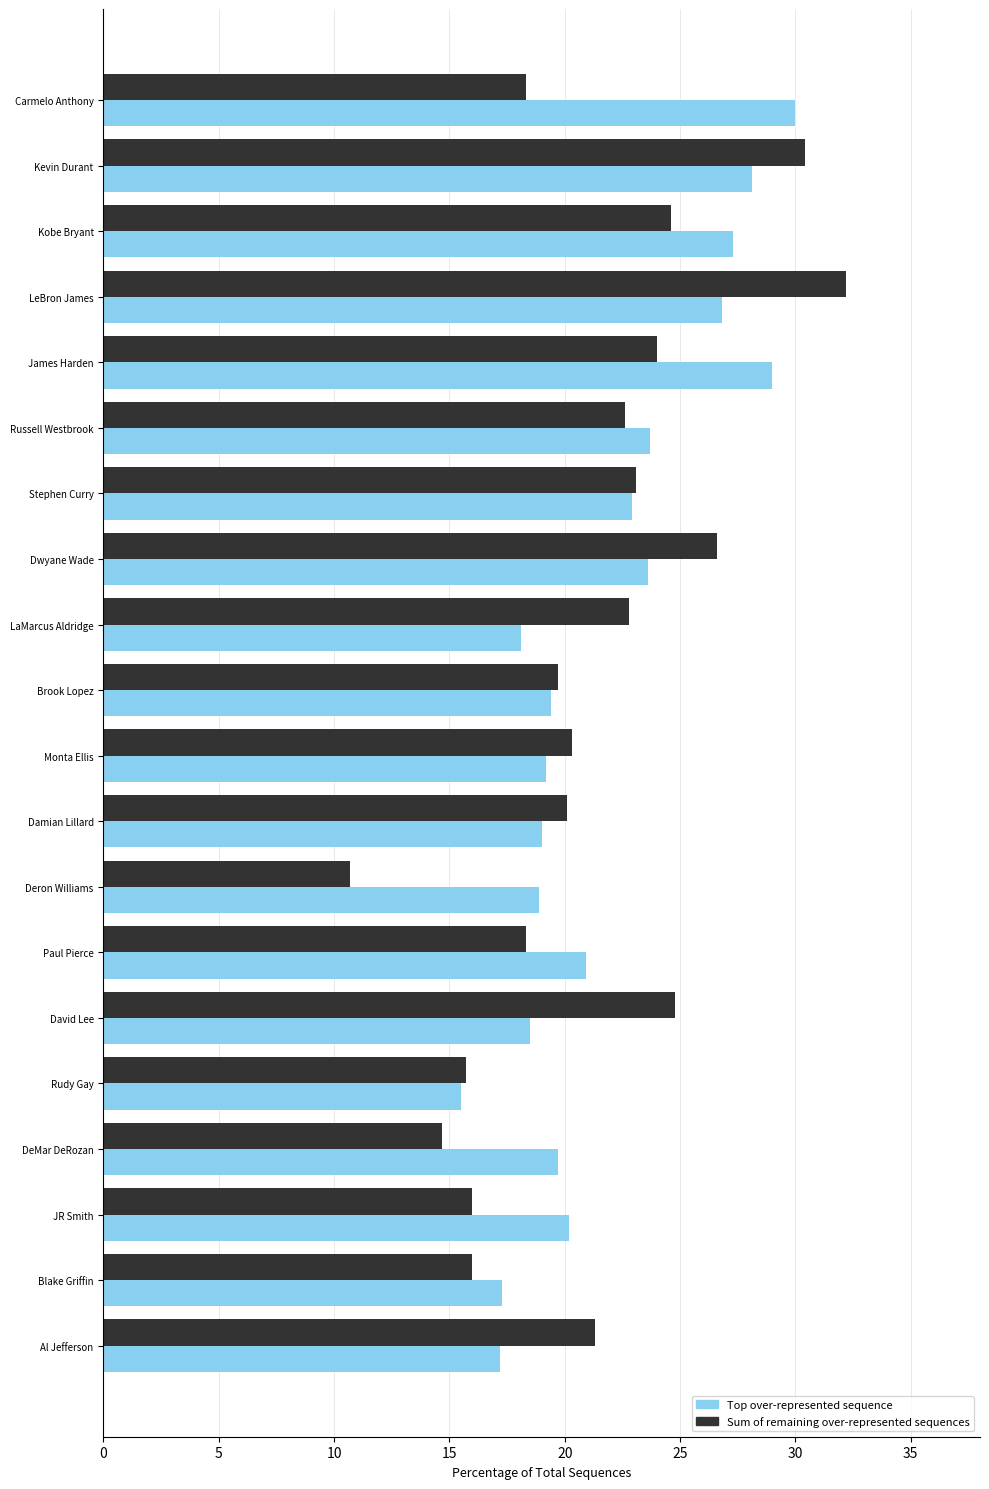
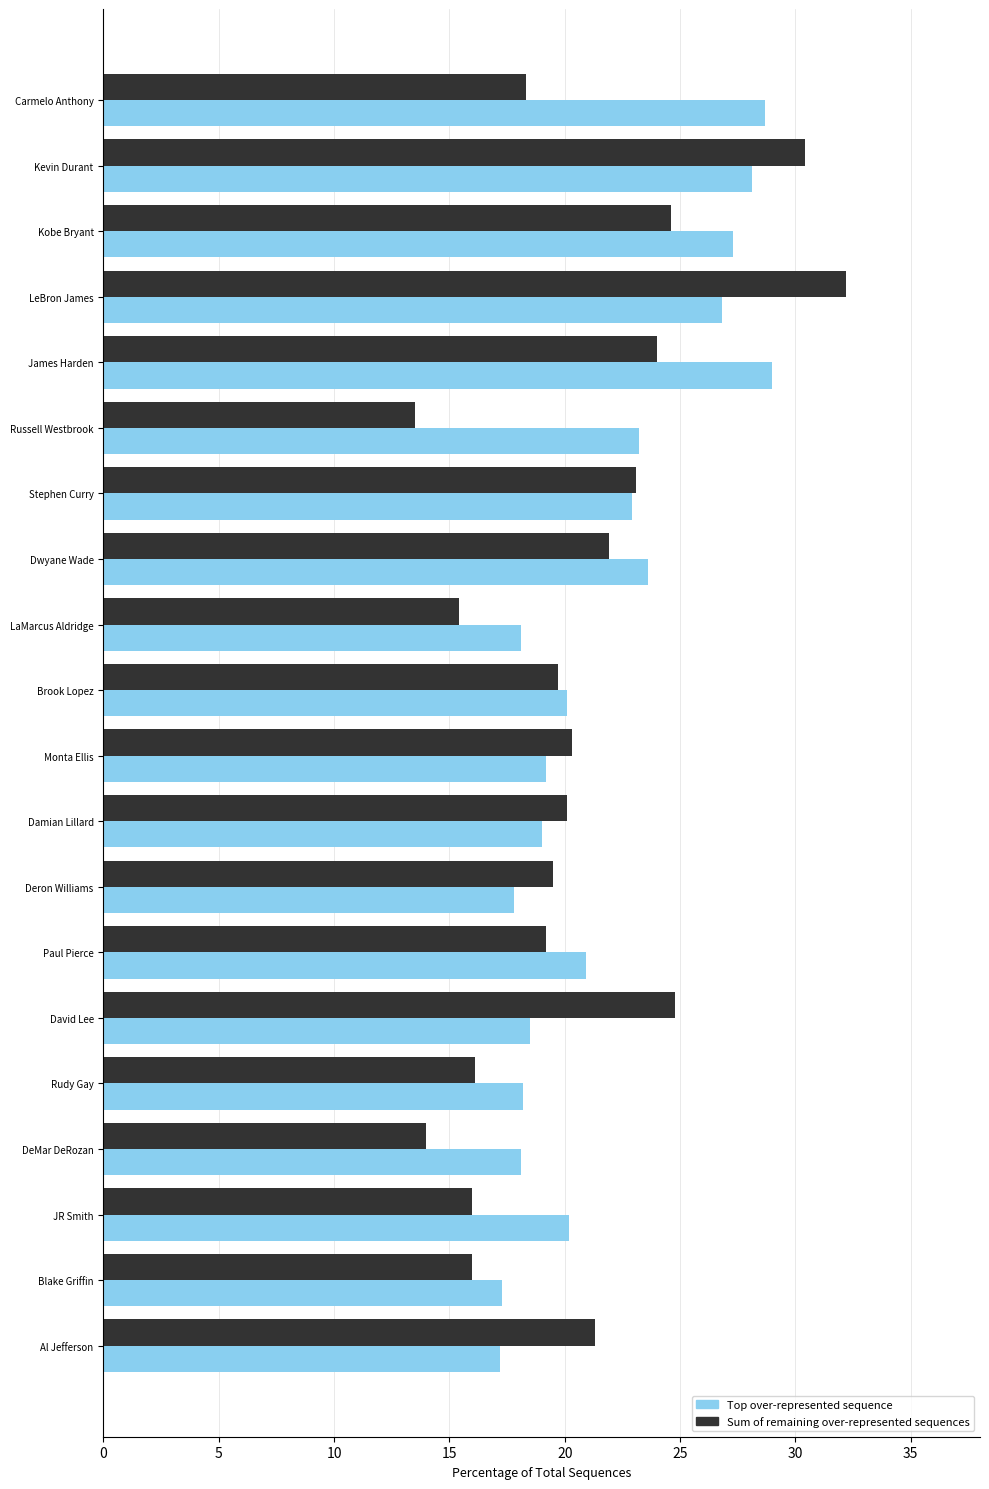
  {
    "Top over-represented sequence": {
-     "Carmelo Anthony": 30.0,
+     "Carmelo Anthony": 28.7,
      "Kevin Durant": 28.1,
      "Kobe Bryant": 27.3,
      "LeBron James": 26.8,
      "James Harden": 29.0,
-     "Russell Westbrook": 23.7,
+     "Russell Westbrook": 23.2,
      "Stephen Curry": 22.9,
      "Dwyane Wade": 23.6,
      "LaMarcus Aldridge": 18.1,
-     "Brook Lopez": 19.4,
+     "Brook Lopez": 20.1,
      "Monta Ellis": 19.2,
      "Damian Lillard": 19.0,
-     "Deron Williams": 18.9,
+     "Deron Williams": 17.8,
      "Paul Pierce": 20.9,
      "David Lee": 18.5,
-     "Rudy Gay": 15.5,
-     "DeMar DeRozan": 19.7,
+     "Rudy Gay": 18.2,
+     "DeMar DeRozan": 18.1,
      "JR Smith": 20.2,
      "Blake Griffin": 17.3,
      "Al Jefferson": 17.2
    },
    "Sum of remaining over-represented sequences": {
      "Carmelo Anthony": 18.3,
      "Kevin Durant": 30.4,
      "Kobe Bryant": 24.6,
      "LeBron James": 32.2,
      "James Harden": 24.0,
-     "Russell Westbrook": 22.6,
+     "Russell Westbrook": 13.5,
      "Stephen Curry": 23.1,
-     "Dwyane Wade": 26.6,
-     "LaMarcus Aldridge": 22.8,
+     "Dwyane Wade": 21.9,
+     "LaMarcus Aldridge": 15.4,
      "Brook Lopez": 19.7,
      "Monta Ellis": 20.3,
      "Damian Lillard": 20.1,
-     "Deron Williams": 10.7,
-     "Paul Pierce": 18.3,
+     "Deron Williams": 19.5,
+     "Paul Pierce": 19.2,
      "David Lee": 24.8,
-     "Rudy Gay": 15.7,
-     "DeMar DeRozan": 14.7,
+     "Rudy Gay": 16.1,
+     "DeMar DeRozan": 14.0,
      "JR Smith": 16.0,
      "Blake Griffin": 16.0,
      "Al Jefferson": 21.3
    }
  }
